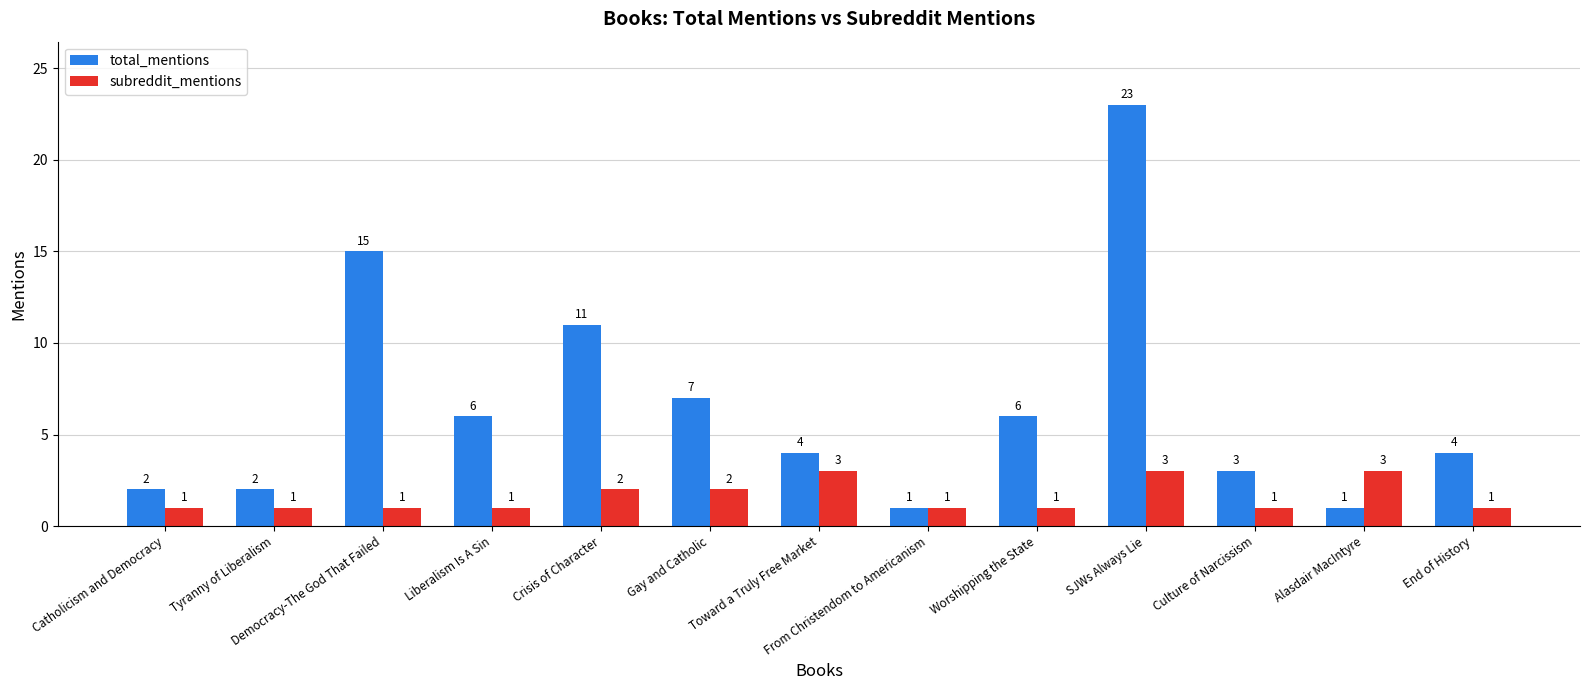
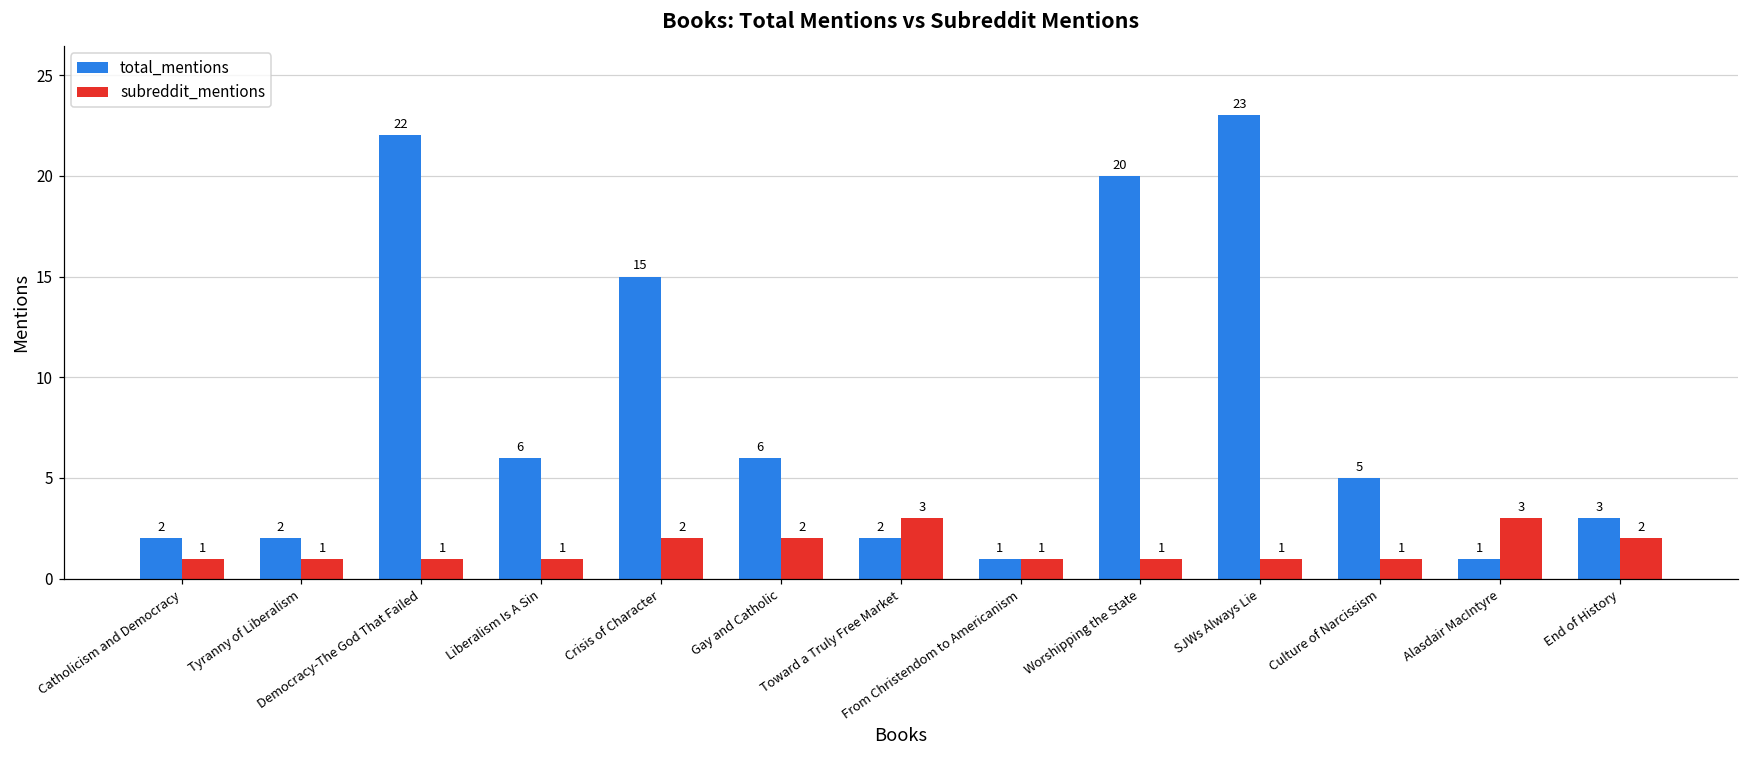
  {
    "total_mentions": {
      "Catholicism and Democracy": 2,
      "Tyranny of Liberalism": 2,
-     "Democracy-The God That Failed": 15,
+     "Democracy-The God That Failed": 22,
      "Liberalism Is A Sin": 6,
-     "Crisis of Character": 11,
-     "Gay and Catholic": 7,
-     "Toward a Truly Free Market": 4,
+     "Crisis of Character": 15,
+     "Gay and Catholic": 6,
+     "Toward a Truly Free Market": 2,
      "From Christendom to Americanism": 1,
-     "Worshipping the State": 6,
+     "Worshipping the State": 20,
      "SJWs Always Lie": 23,
-     "Culture of Narcissism": 3,
+     "Culture of Narcissism": 5,
      "Alasdair MacIntyre": 1,
-     "End of History": 4
+     "End of History": 3
    },
    "subreddit_mentions": {
      "Catholicism and Democracy": 1,
      "Tyranny of Liberalism": 1,
      "Democracy-The God That Failed": 1,
      "Liberalism Is A Sin": 1,
      "Crisis of Character": 2,
      "Gay and Catholic": 2,
      "Toward a Truly Free Market": 3,
      "From Christendom to Americanism": 1,
      "Worshipping the State": 1,
-     "SJWs Always Lie": 3,
+     "SJWs Always Lie": 1,
      "Culture of Narcissism": 1,
      "Alasdair MacIntyre": 3,
-     "End of History": 1
+     "End of History": 2
    }
  }
